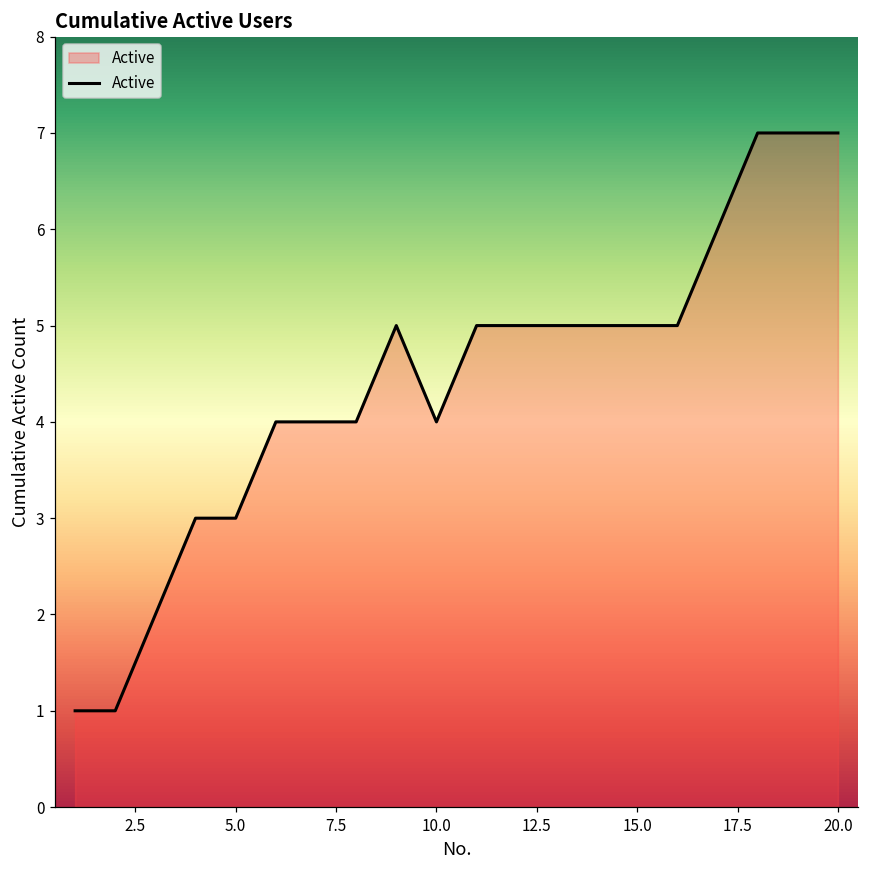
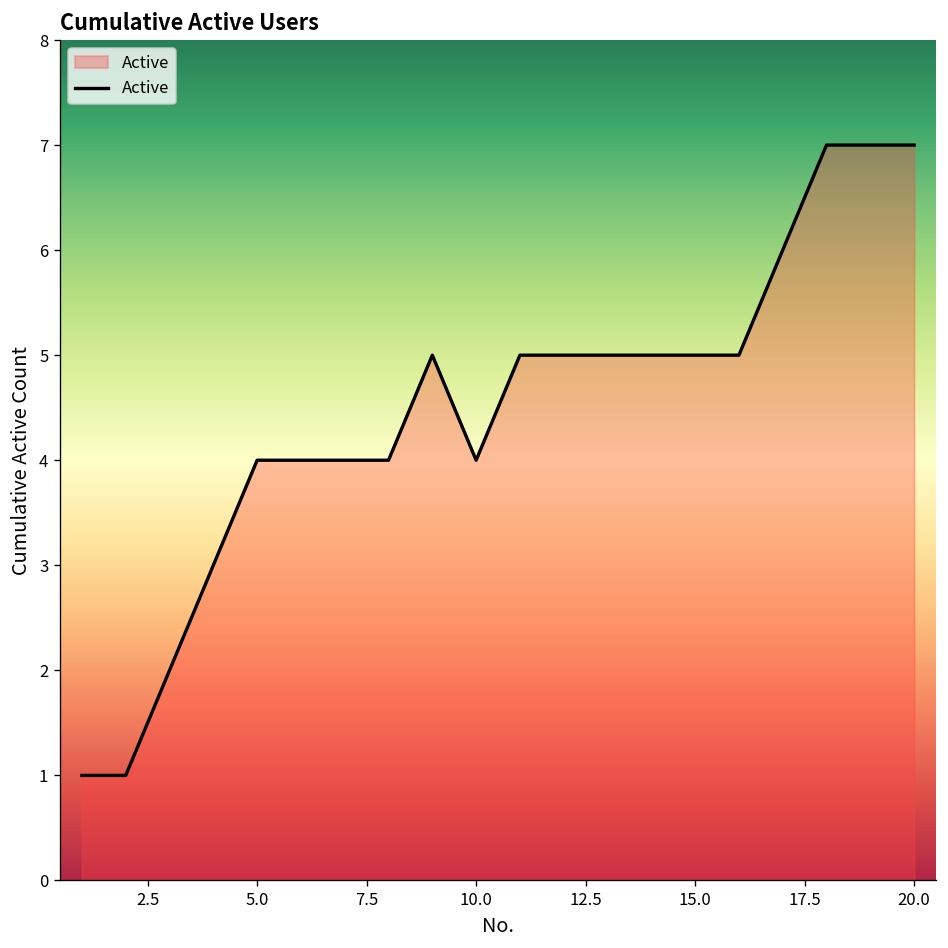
  {
-   "5.0": 3,
+   "5.0": 4,
    "10.0": 4,
    "15.0": 5,
    "20.0": 7
  }
